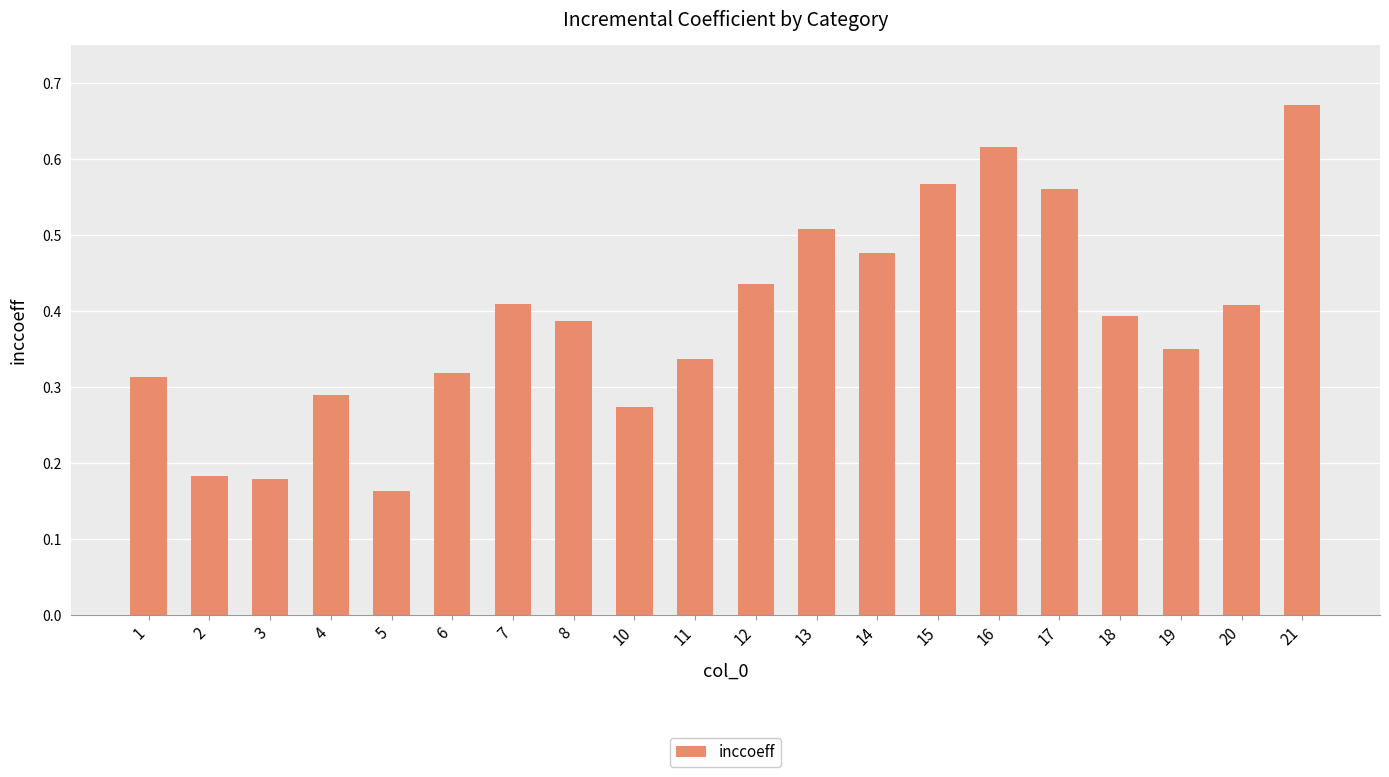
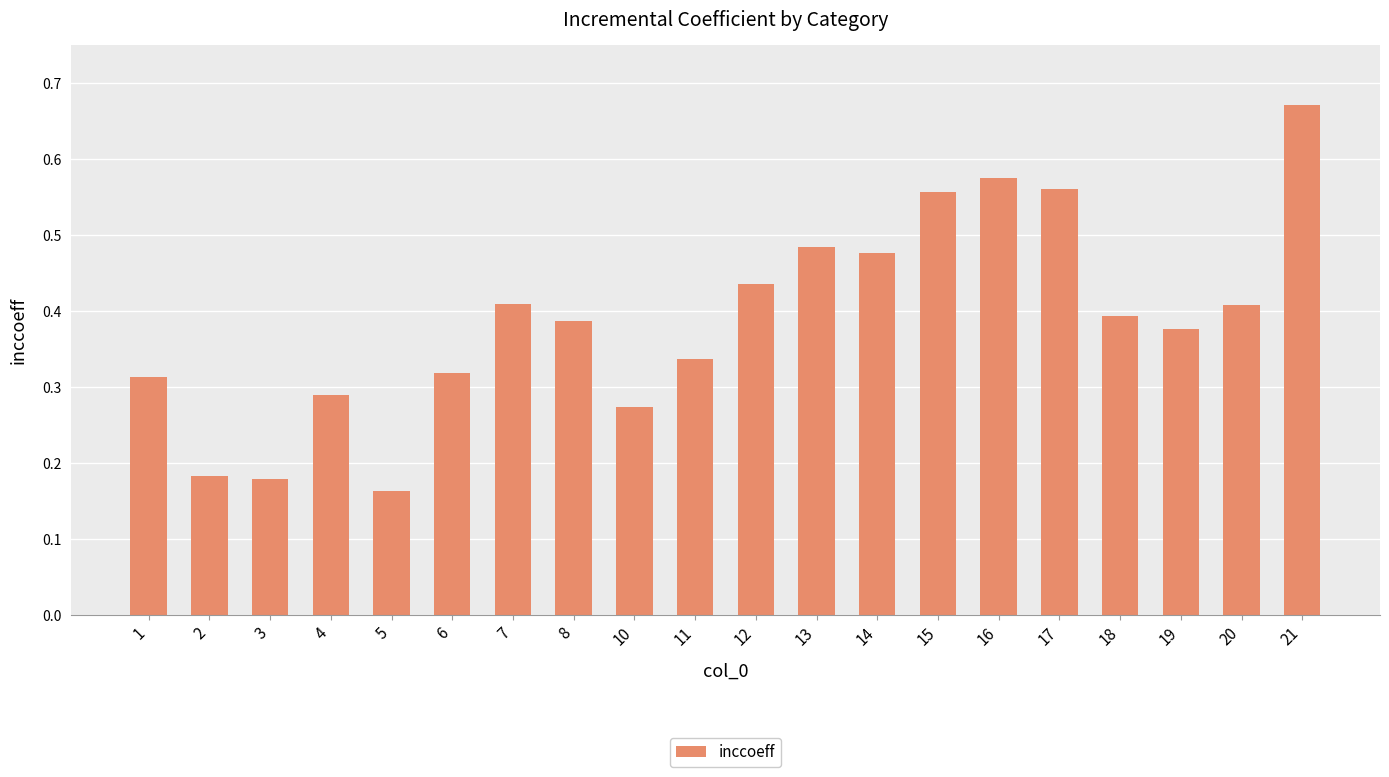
  {
    "1": 0.31,
    "2": 0.18,
    "3": 0.18,
    "4": 0.29,
    "5": 0.16,
    "6": 0.32,
    "7": 0.41,
    "8": 0.39,
    "10": 0.27,
    "11": 0.34,
    "12": 0.44,
-   "13": 0.51,
+   "13": 0.49,
    "14": 0.48,
-   "15": 0.57,
-   "16": 0.62,
+   "15": 0.56,
+   "16": 0.58,
    "17": 0.56,
    "18": 0.39,
-   "19": 0.35,
+   "19": 0.38,
    "20": 0.41,
    "21": 0.67
  }
